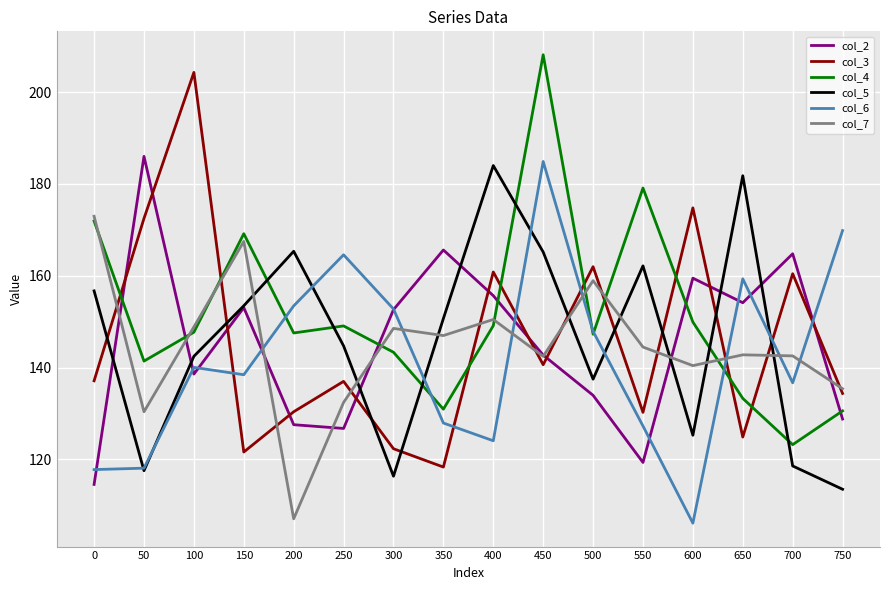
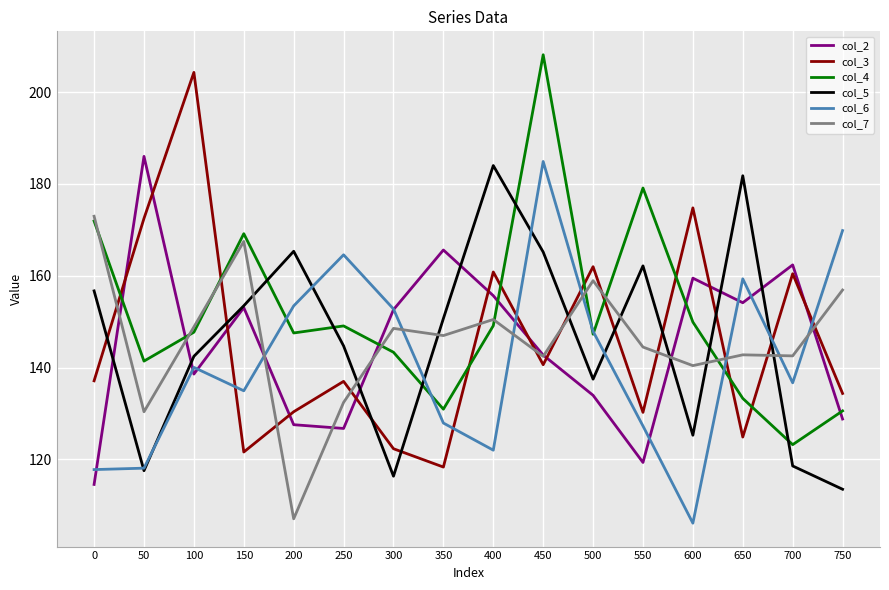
  {
    "col_2": {
      "0": 115,
      "50": 186,
      "100": 139,
      "200": 128,
      "250": 127,
      "350": 166,
      "400": 156,
      "500": 134,
      "550": 119,
      "600": 159,
      "650": 154,
-     "700": 165,
+     "700": 162,
      "750": 129
    },
    "col_3": {
      "0": 137,
      "50": 173,
      "100": 204,
      "150": 122,
      "200": 130,
      "250": 137,
      "300": 122,
      "350": 118,
      "400": 161,
      "450": 141,
      "500": 162,
      "550": 130,
      "600": 175,
      "650": 125,
      "700": 160,
      "750": 134
    },
    "col_4": {
      "0": 172,
      "50": 141,
      "100": 148,
      "150": 169,
      "200": 148,
      "250": 149,
      "300": 143,
      "350": 131,
      "400": 149,
      "450": 208,
      "500": 147,
      "550": 179,
      "600": 150,
      "650": 133,
      "700": 123,
      "750": 131
    },
    "col_5": {
      "0": 157,
      "100": 142,
      "200": 165,
      "250": 145,
      "300": 116,
      "350": 151,
      "400": 184,
      "450": 165,
      "500": 137,
      "550": 162,
      "600": 125,
      "650": 182,
      "700": 119,
      "750": 114
    },
    "col_6": {
      "0": 118,
      "100": 140,
-     "150": 138,
+     "150": 135,
      "200": 153,
      "250": 165,
      "350": 128,
-     "400": 124,
+     "400": 122,
      "450": 185,
      "500": 148,
      "550": 127,
      "600": 106,
      "650": 159,
      "700": 137,
      "750": 170
    },
    "col_7": {
      "0": 173,
      "50": 130,
      "100": 149,
      "150": 167,
      "200": 107,
      "250": 132,
      "300": 149,
      "350": 147,
      "400": 150,
      "500": 159,
      "550": 144,
      "600": 140,
      "650": 143,
      "700": 143,
-     "750": 135
+     "750": 157
    }
  }
